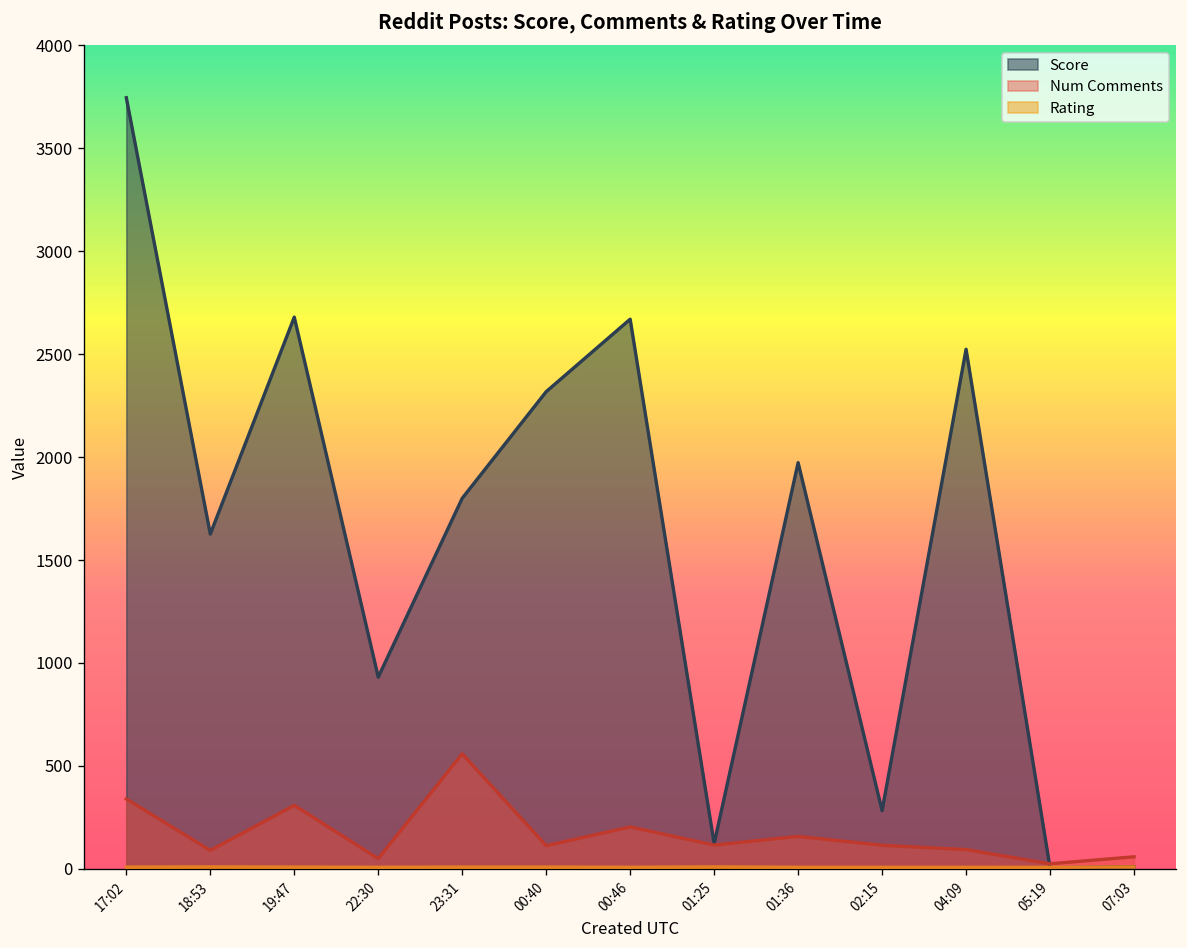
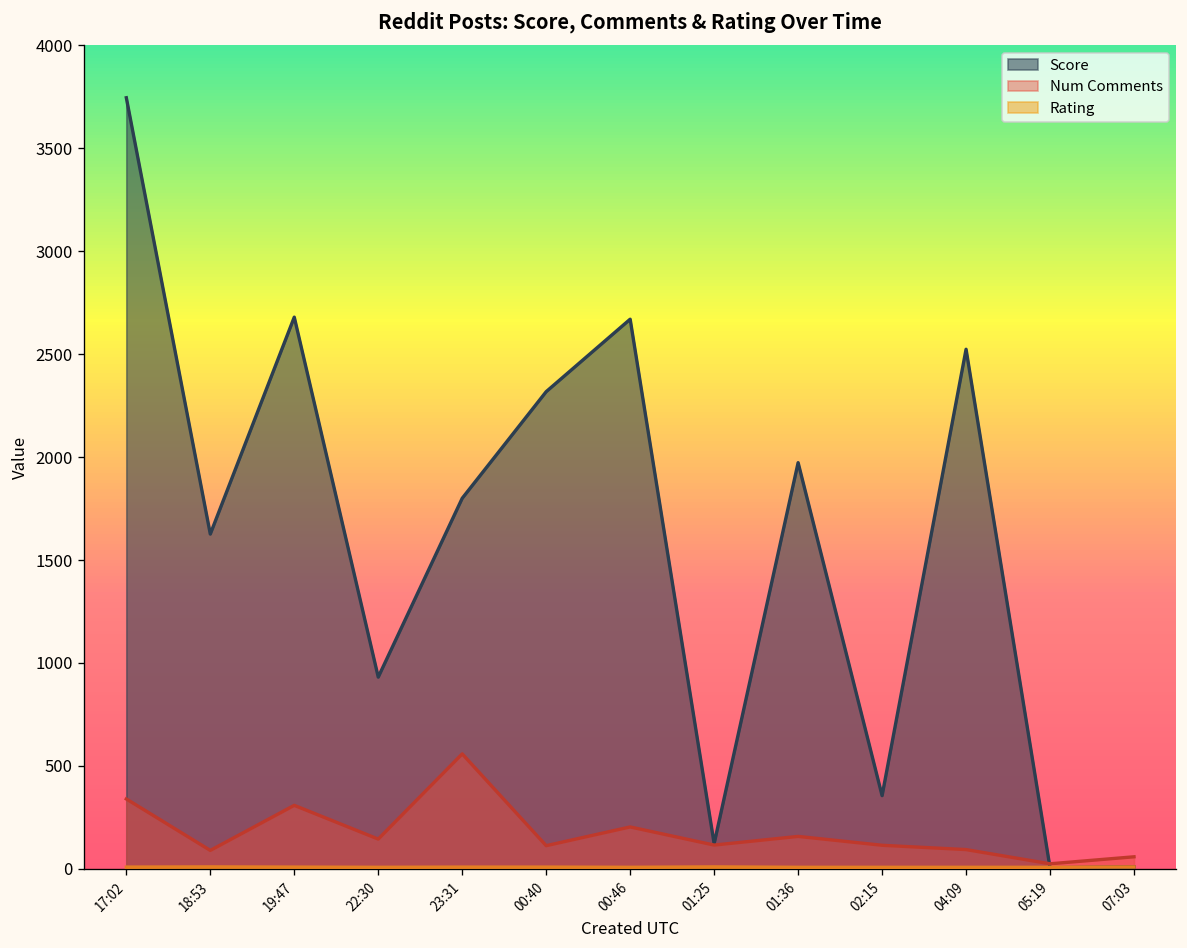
  {
    "Score": {
      "17:02": 3750,
      "18:53": 1630,
      "19:47": 2680,
      "22:30": 930,
      "23:31": 1800,
      "00:40": 2320,
      "00:46": 2670,
      "01:36": 1970,
-     "02:15": 280,
+     "02:15": 360,
      "04:09": 2520
    },
    "Num Comments": {
      "17:02": 340,
      "18:53": 90,
      "19:47": 310,
-     "22:30": 50,
+     "22:30": 140,
      "23:31": 560,
      "00:40": 110,
      "00:46": 200,
      "01:36": 160,
      "02:15": 110,
      "04:09": 90,
      "05:19": 20,
      "07:03": 60
    },
    "Rating": {
      "17:02": 10,
      "18:53": 10,
      "19:47": 10,
      "22:30": 10,
      "23:31": 10,
      "00:40": 10,
      "00:46": 10,
      "01:25": 10,
      "01:36": 10,
      "02:15": 10,
      "04:09": 10
    }
  }
